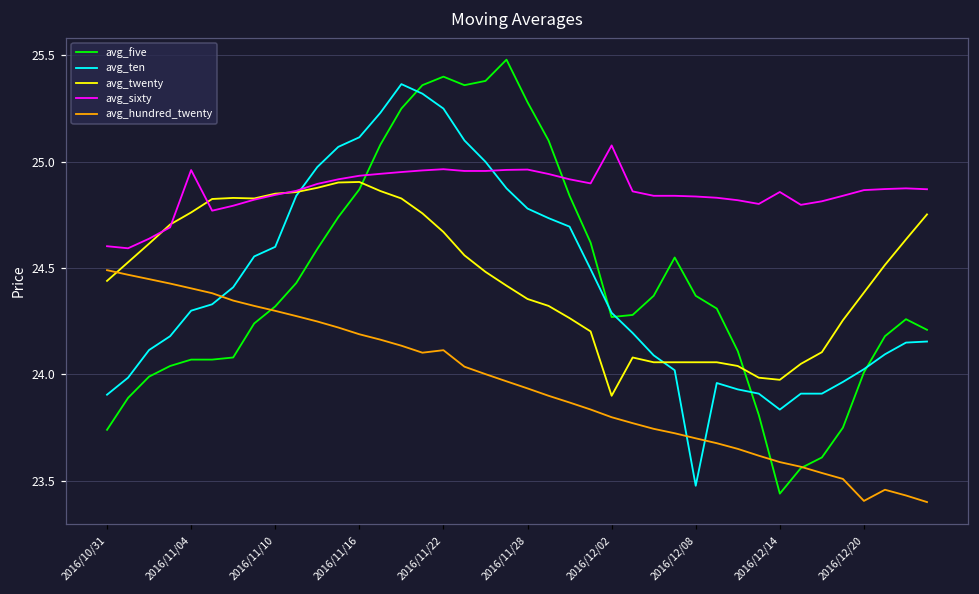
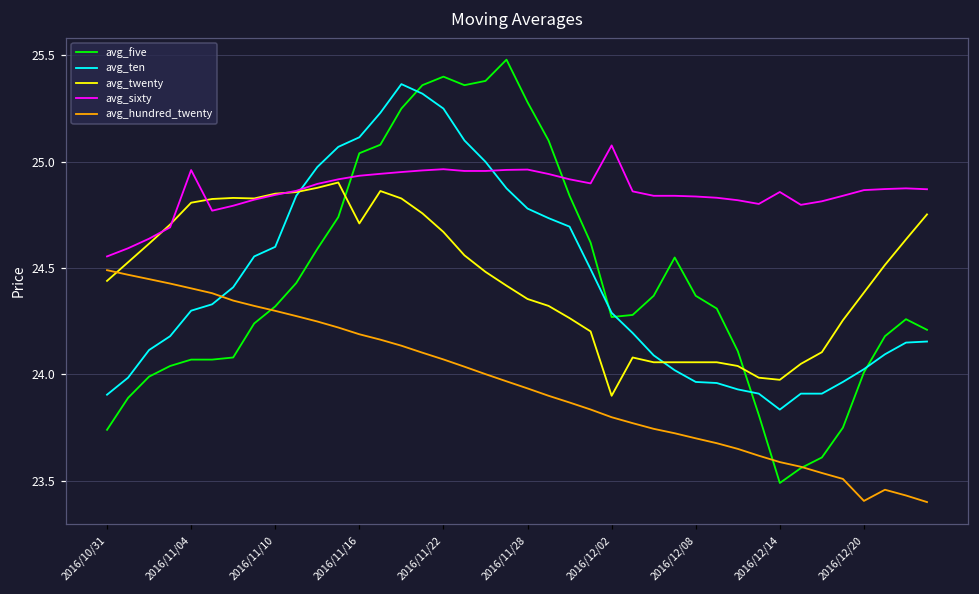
  {
    "avg_five": {
      "2016/10/31": 23.74,
      "2016/11/04": 24.07,
      "2016/11/10": 24.32,
-     "2016/11/16": 24.87,
+     "2016/11/16": 25.04,
      "2016/11/22": 25.40,
      "2016/11/28": 25.28,
      "2016/12/02": 24.27,
      "2016/12/08": 24.37,
-     "2016/12/14": 23.44,
+     "2016/12/14": 23.49,
      "2016/12/20": 24.01
    },
    "avg_ten": {
      "2016/10/31": 23.91,
      "2016/11/04": 24.30,
      "2016/11/10": 24.60,
      "2016/11/16": 25.12,
      "2016/11/22": 25.25,
      "2016/11/28": 24.78,
      "2016/12/02": 24.29,
-     "2016/12/08": 23.48,
+     "2016/12/08": 23.97,
      "2016/12/14": 23.84,
      "2016/12/20": 24.03
    },
    "avg_twenty": {
      "2016/10/31": 24.44,
-     "2016/11/04": 24.76,
-     "2016/11/16": 24.91,
+     "2016/11/04": 24.81,
+     "2016/11/16": 24.71,
      "2016/11/22": 24.67,
      "2016/11/28": 24.36,
      "2016/12/02": 23.90,
      "2016/12/08": 24.06,
      "2016/12/14": 23.98,
      "2016/12/20": 24.39
    },
    "avg_sixty": {
-     "2016/10/31": 24.60,
+     "2016/10/31": 24.56,
      "2016/11/04": 24.96,
      "2016/11/16": 24.93,
      "2016/11/22": 24.97,
      "2016/11/28": 24.96,
      "2016/12/02": 25.08,
      "2016/12/08": 24.84,
      "2016/12/14": 24.86,
      "2016/12/20": 24.87
    },
    "avg_hundred_twenty": {
      "2016/10/31": 24.49,
      "2016/11/04": 24.41,
      "2016/11/10": 24.30,
      "2016/11/16": 24.19,
-     "2016/11/22": 24.11,
+     "2016/11/22": 24.07,
      "2016/11/28": 23.93,
      "2016/12/02": 23.80,
      "2016/12/08": 23.70,
      "2016/12/14": 23.59,
      "2016/12/20": 23.41
    }
  }
